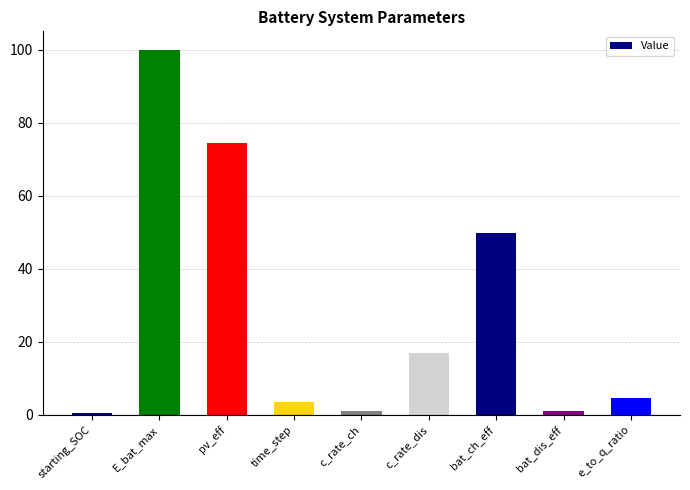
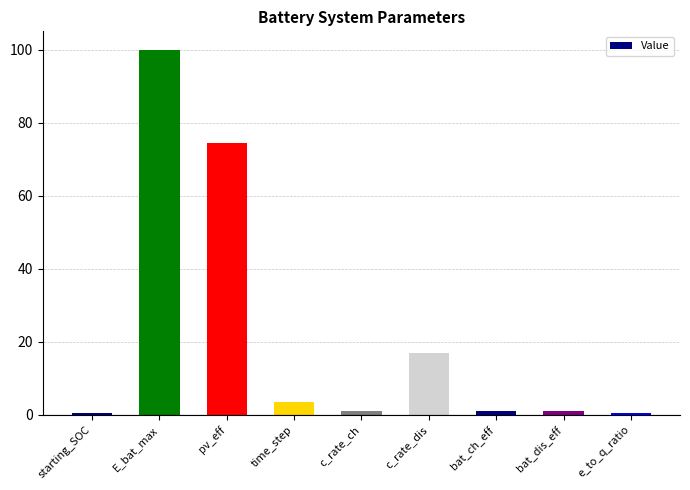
  {
    "E_bat_max": 100,
    "pv_eff": 74,
    "time_step": 4,
    "c_rate_ch": 1,
    "c_rate_dis": 17,
-   "bat_ch_eff": 50,
+   "bat_ch_eff": 1,
    "bat_dis_eff": 1,
-   "e_to_q_ratio": 5
+   "e_to_q_ratio": 1
  }
